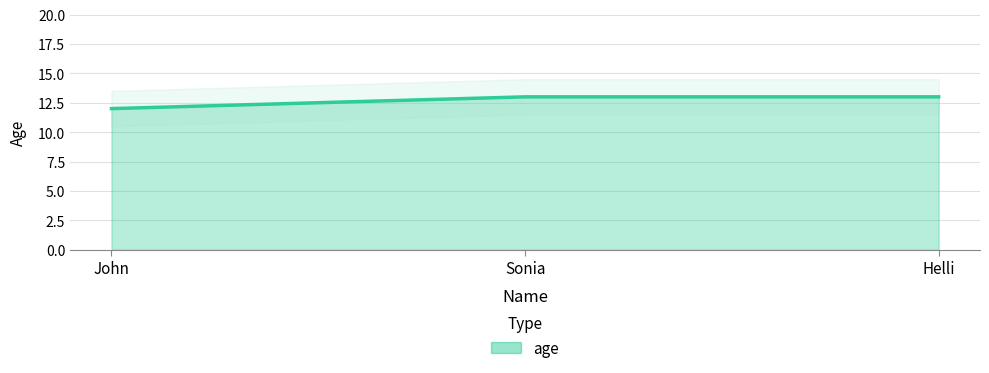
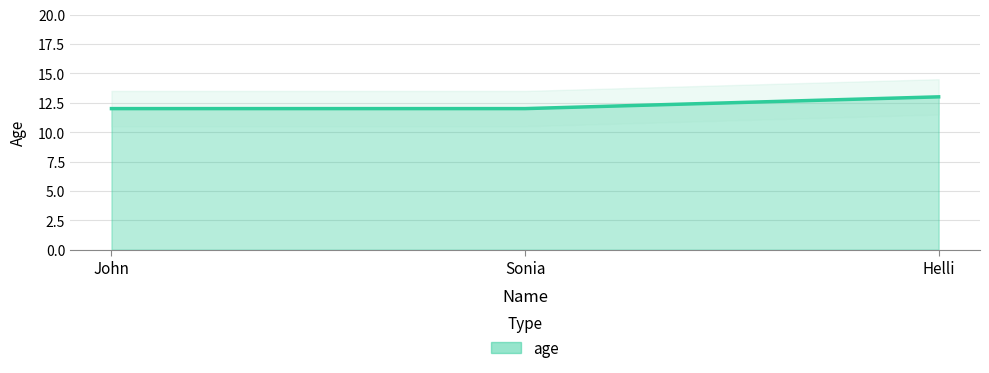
  {
    "age": {
      "John": 12,
-     "Sonia": 13,
+     "Sonia": 12,
      "Helli": 13
    }
  }
